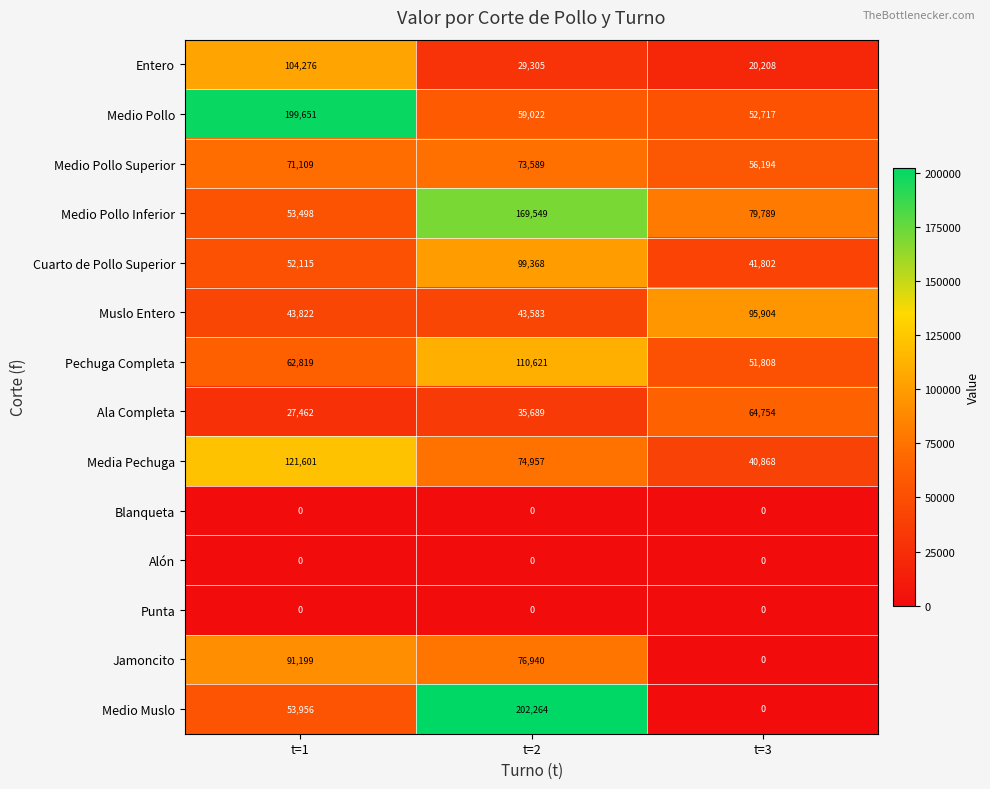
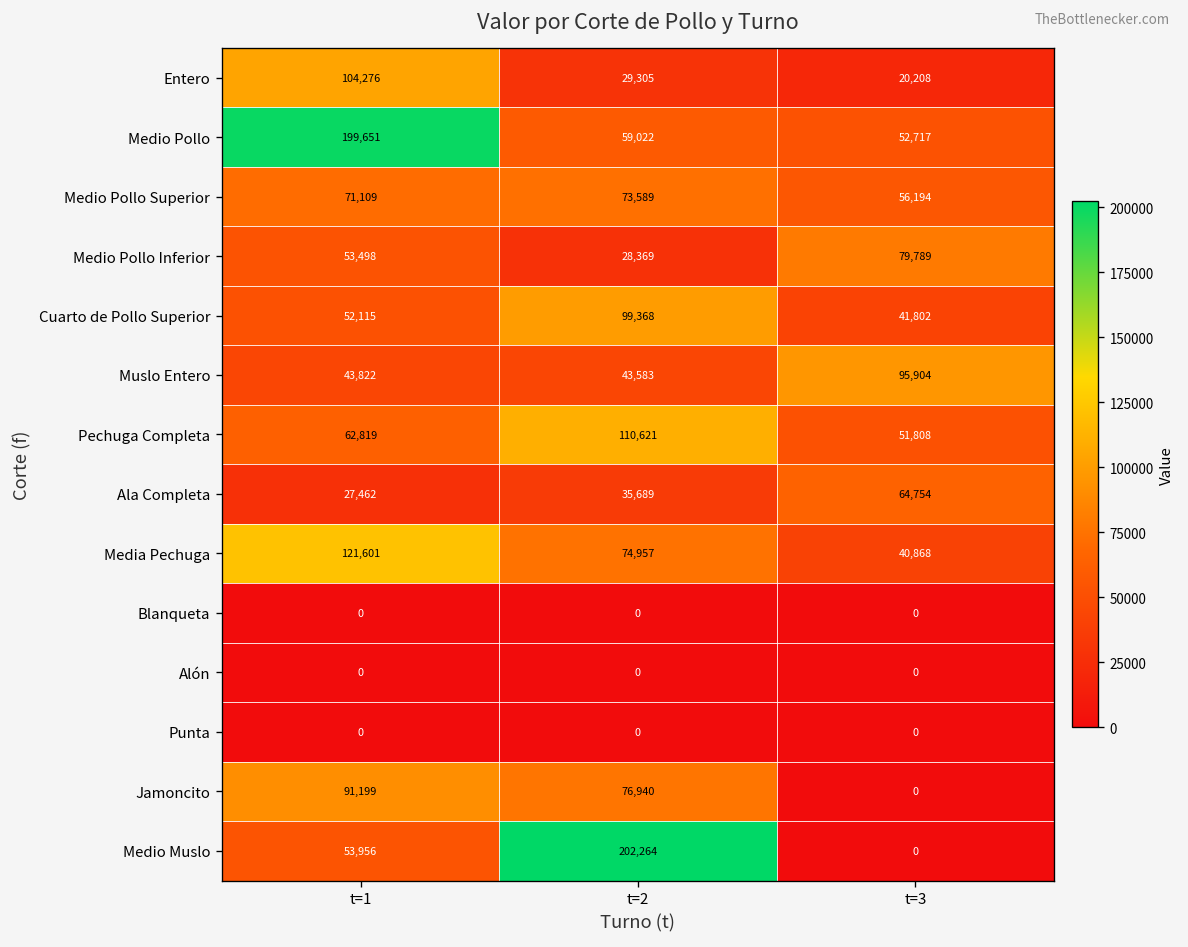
  {
    "Entero": {
      "t=1": "104,276",
      "t=2": "29,305",
      "t=3": "20,208"
    },
    "Medio Pollo": {
      "t=1": "199,651",
      "t=2": "59,022",
      "t=3": "52,717"
    },
    "Medio Pollo Superior": {
      "t=1": "71,109",
      "t=2": "73,589",
      "t=3": "56,194"
    },
    "Medio Pollo Inferior": {
      "t=1": "53,498",
-     "t=2": "169,549",
+     "t=2": "28,369",
      "t=3": "79,789"
    },
    "Cuarto de Pollo Superior": {
      "t=1": "52,115",
      "t=2": "99,368",
      "t=3": "41,802"
    },
    "Muslo Entero": {
      "t=1": "43,822",
      "t=2": "43,583",
      "t=3": "95,904"
    },
    "Pechuga Completa": {
      "t=1": "62,819",
      "t=2": "110,621",
      "t=3": "51,808"
    },
    "Ala Completa": {
      "t=1": "27,462",
      "t=2": "35,689",
      "t=3": "64,754"
    },
    "Media Pechuga": {
      "t=1": "121,601",
      "t=2": "74,957",
      "t=3": "40,868"
    },
    "Blanqueta": {
      "t=1": "0",
      "t=2": "0",
      "t=3": "0"
    },
    "Alón": {
      "t=1": "0",
      "t=2": "0",
      "t=3": "0"
    },
    "Punta": {
      "t=1": "0",
      "t=2": "0",
      "t=3": "0"
    },
    "Jamoncito": {
      "t=1": "91,199",
      "t=2": "76,940",
      "t=3": "0"
    },
    "Medio Muslo": {
      "t=1": "53,956",
      "t=2": "202,264",
      "t=3": "0"
    }
  }
